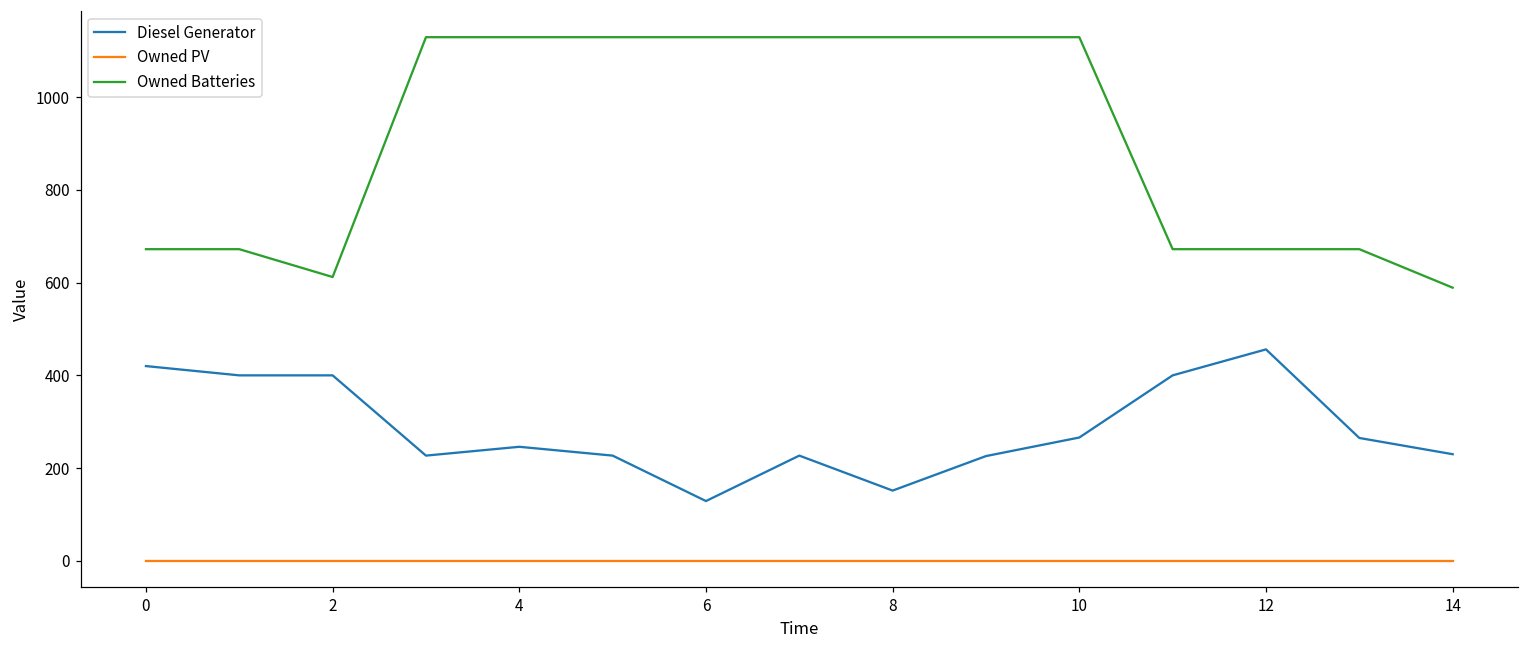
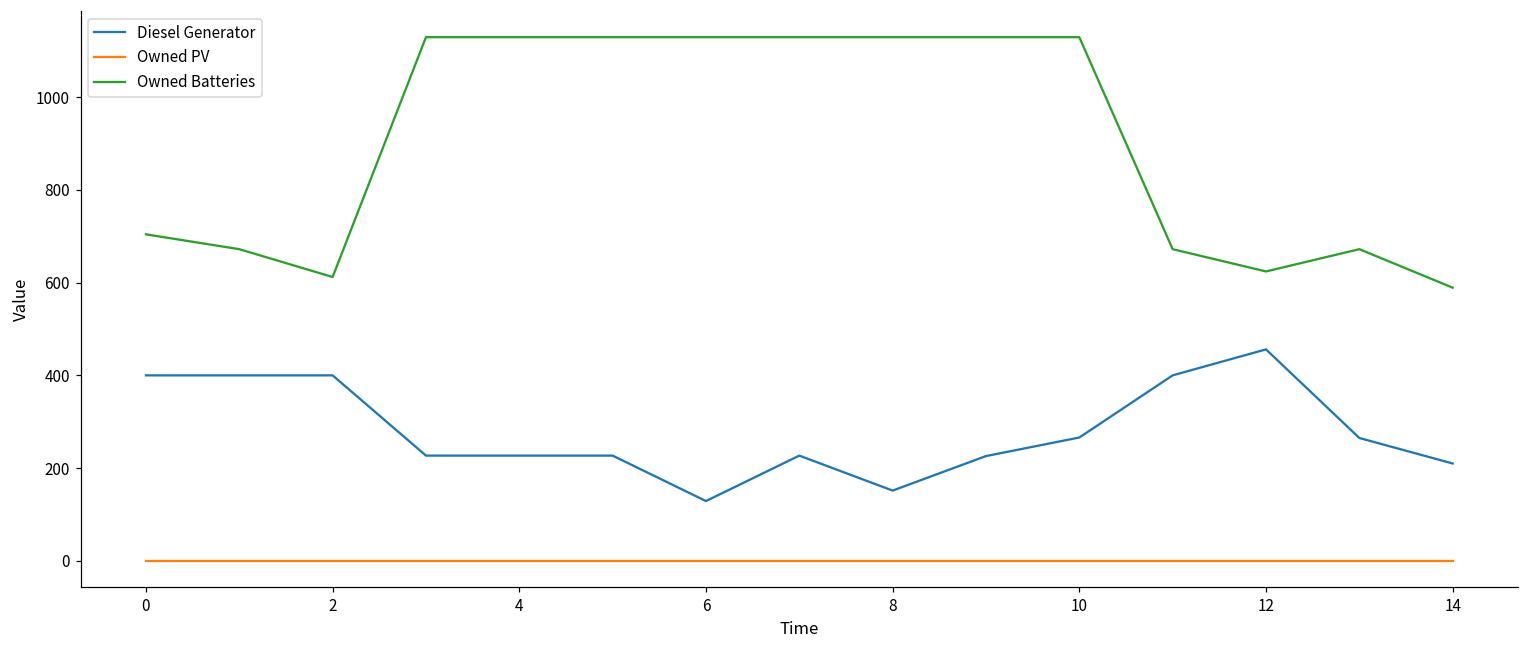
  {
    "Diesel Generator": {
-     "0": 420,
+     "0": 400,
      "2": 400,
-     "4": 250,
+     "4": 230,
      "6": 130,
      "8": 150,
      "10": 270,
      "12": 460,
-     "14": 230
+     "14": 210
    },
    "Owned PV": {
      "0": 0,
      "2": 0,
      "4": 0,
      "6": 0,
      "8": 0,
      "10": 0,
      "12": 0,
      "14": 0
    },
    "Owned Batteries": {
-     "0": 670,
+     "0": 700,
      "2": 610,
      "4": 1130,
      "6": 1130,
      "8": 1130,
      "10": 1130,
-     "12": 670,
+     "12": 620,
      "14": 590
    }
  }
